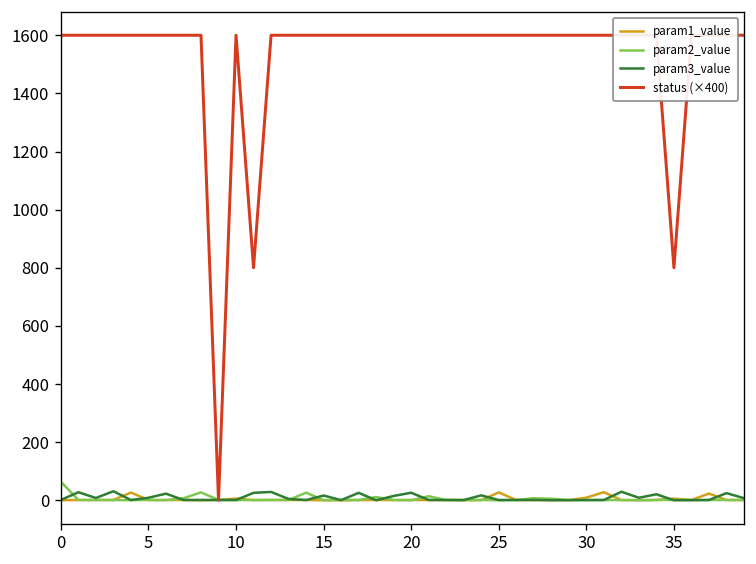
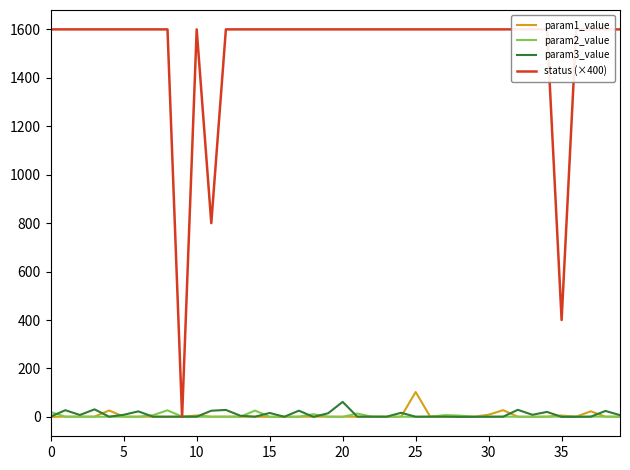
  {
    "param1_value": {
-     "25": 30
+     "25": 100
    },
    "param2_value": {
-     "0": 60
+     "0": 20
    },
    "param3_value": {
      "15": 20,
-     "20": 30
+     "20": 60
    },
    "status (×400)": {
      "0": 1600,
      "5": 1600,
      "10": 1600,
      "15": 1600,
      "20": 1600,
      "25": 1600,
      "30": 1600,
-     "35": 800
+     "35": 400
    }
  }
